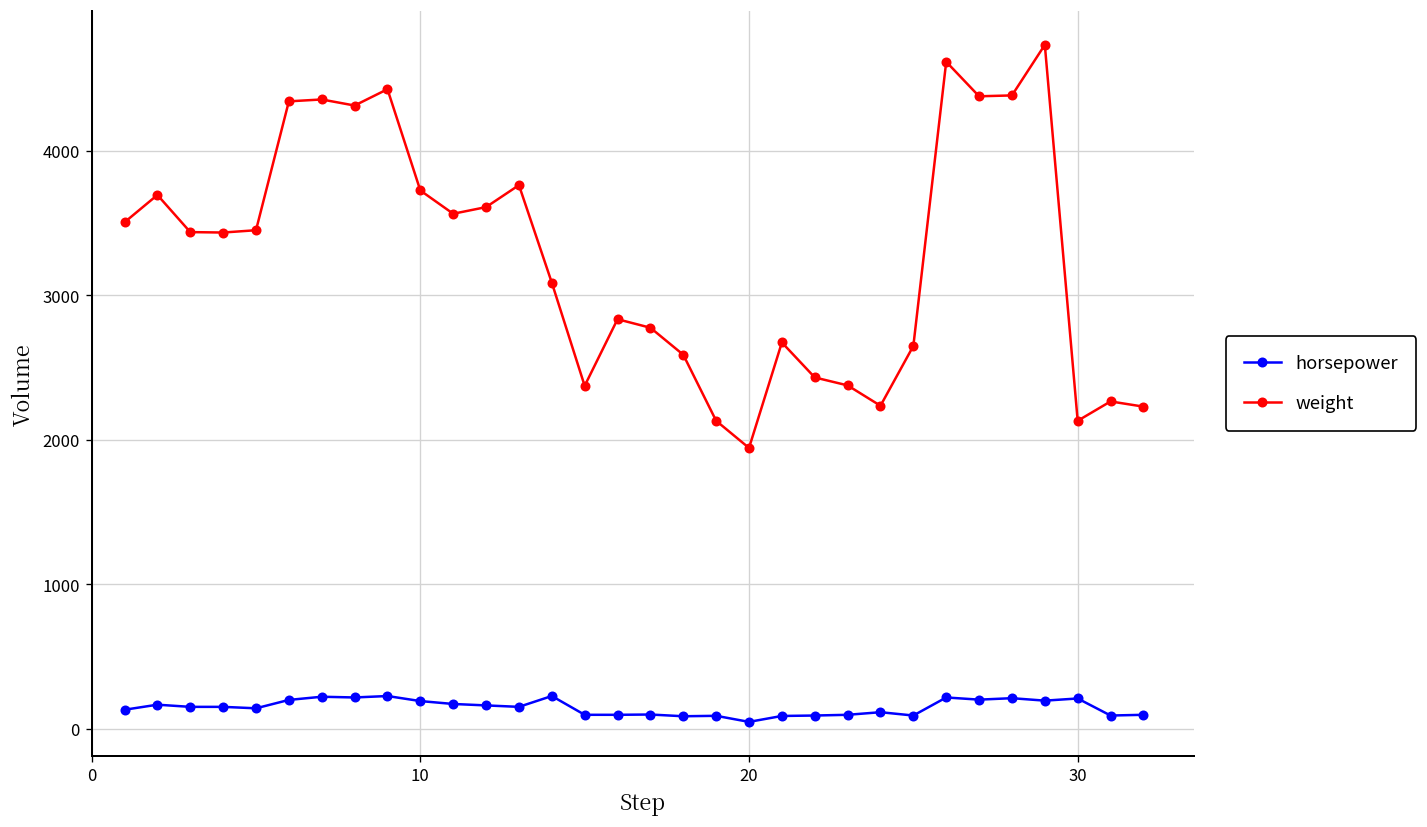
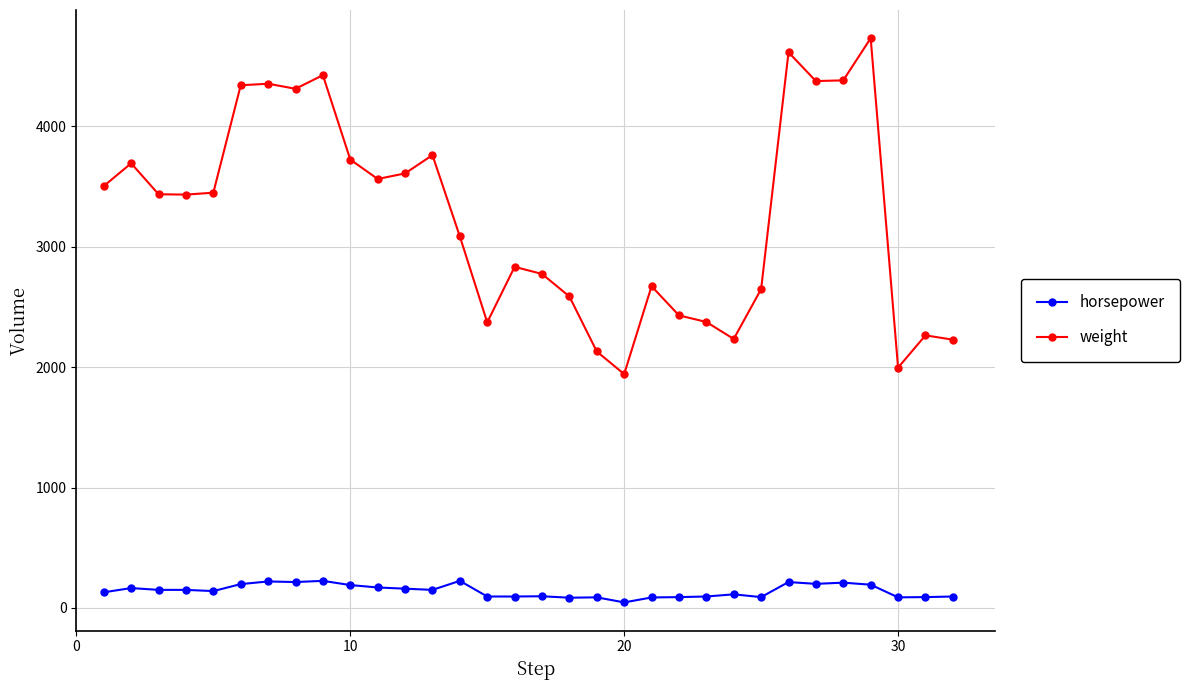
  {
    "horsepower": {
      "10": 190,
      "20": 50,
-     "30": 210
+     "30": 90
    },
    "weight": {
      "10": 3720,
      "20": 1940,
-     "30": 2130
+     "30": 2000
    }
  }
